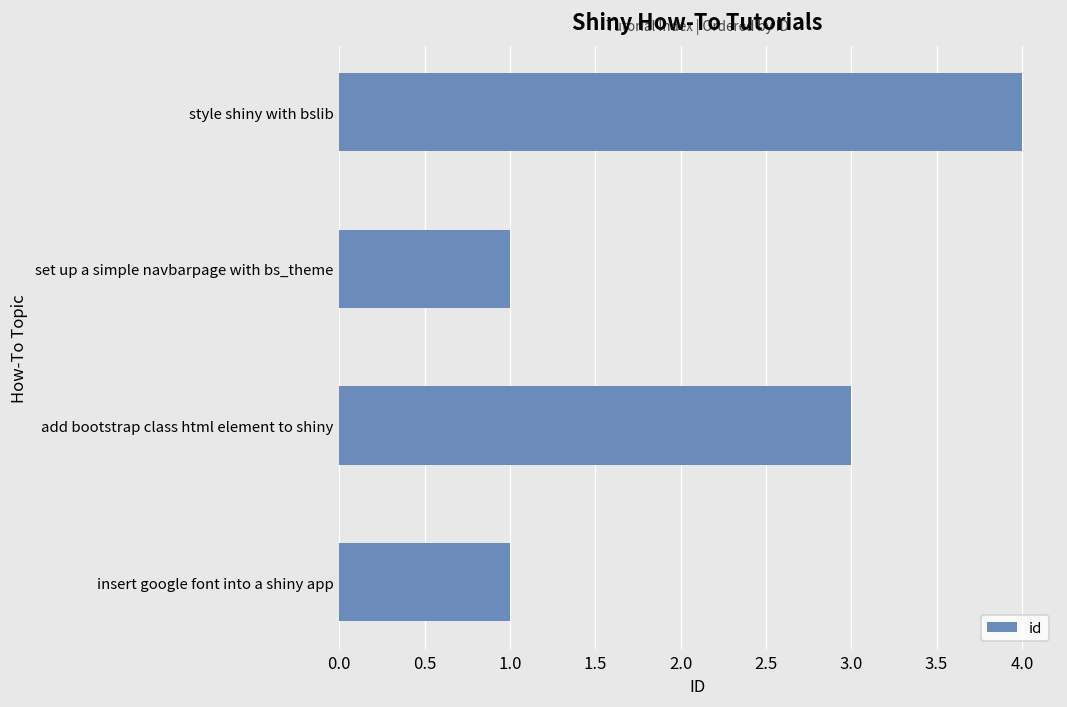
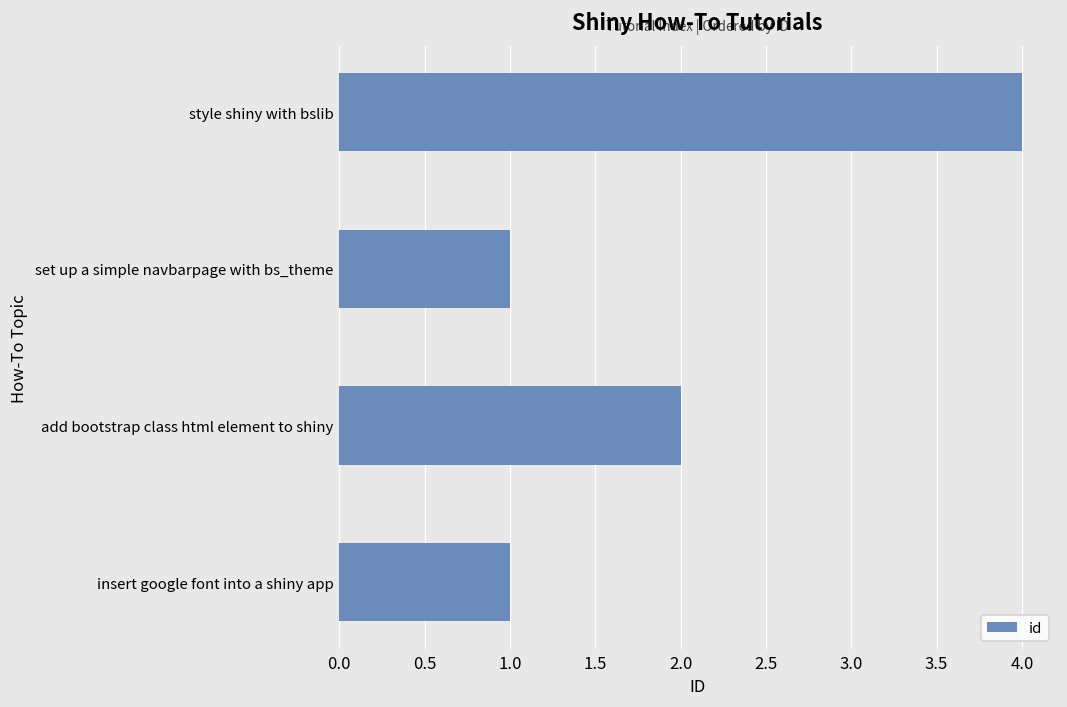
  {
    "style shiny with bslib": 4,
    "set up a simple navbarpage with bs_theme": 1,
-   "add bootstrap class html element to shiny": 3,
+   "add bootstrap class html element to shiny": 2,
    "insert google font into a shiny app": 1
  }
